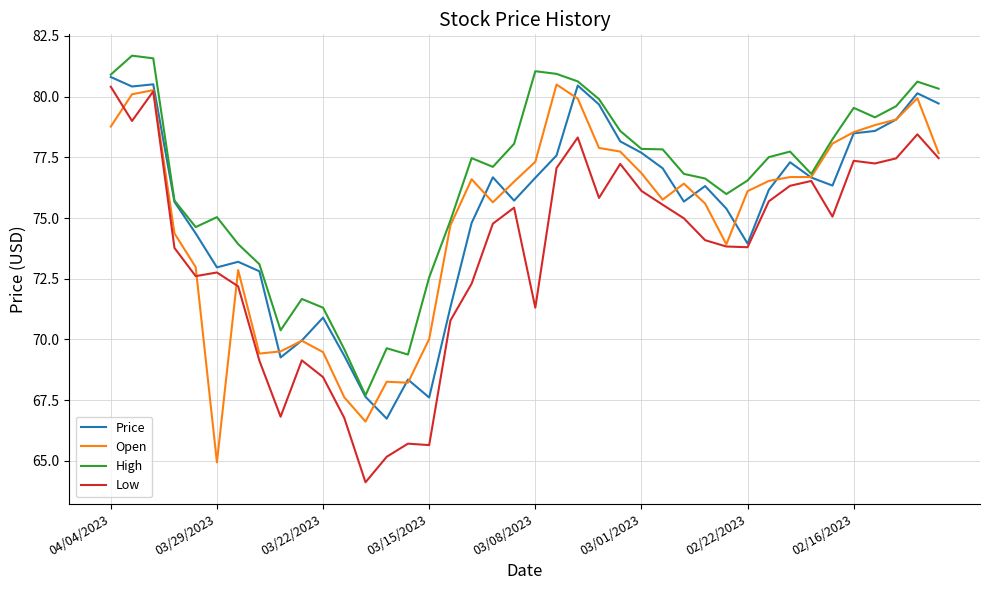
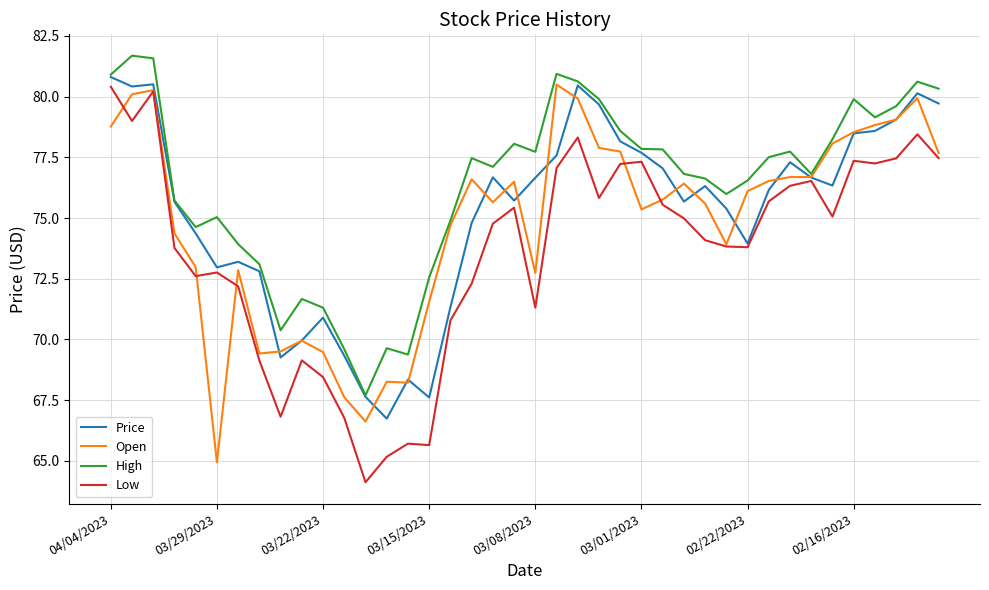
  {
    "Price": {
      "03/29/2023": 73.0,
      "03/22/2023": 70.9,
      "03/15/2023": 67.6,
      "03/08/2023": 76.7,
      "03/01/2023": 77.7,
      "02/22/2023": 74.0
    },
    "Open": {
      "04/04/2023": 78.8,
      "03/29/2023": 64.9,
      "03/22/2023": 69.5,
-     "03/15/2023": 70.0,
-     "03/08/2023": 77.3,
-     "03/01/2023": 76.9,
+     "03/15/2023": 71.6,
+     "03/08/2023": 72.7,
+     "03/01/2023": 75.4,
      "02/22/2023": 76.1
    },
    "High": {
      "03/29/2023": 75.0,
      "03/22/2023": 71.3,
      "03/15/2023": 72.6,
-     "03/08/2023": 81.1,
+     "03/08/2023": 77.7,
      "03/01/2023": 77.9,
      "02/22/2023": 76.6,
-     "02/16/2023": 79.5
+     "02/16/2023": 79.9
    },
    "Low": {
      "04/04/2023": 80.4,
      "03/29/2023": 72.8,
      "03/22/2023": 68.5,
      "03/15/2023": 65.7,
      "03/08/2023": 71.3,
-     "03/01/2023": 76.1,
+     "03/01/2023": 77.3,
      "02/22/2023": 73.8,
      "02/16/2023": 77.4
    }
  }
